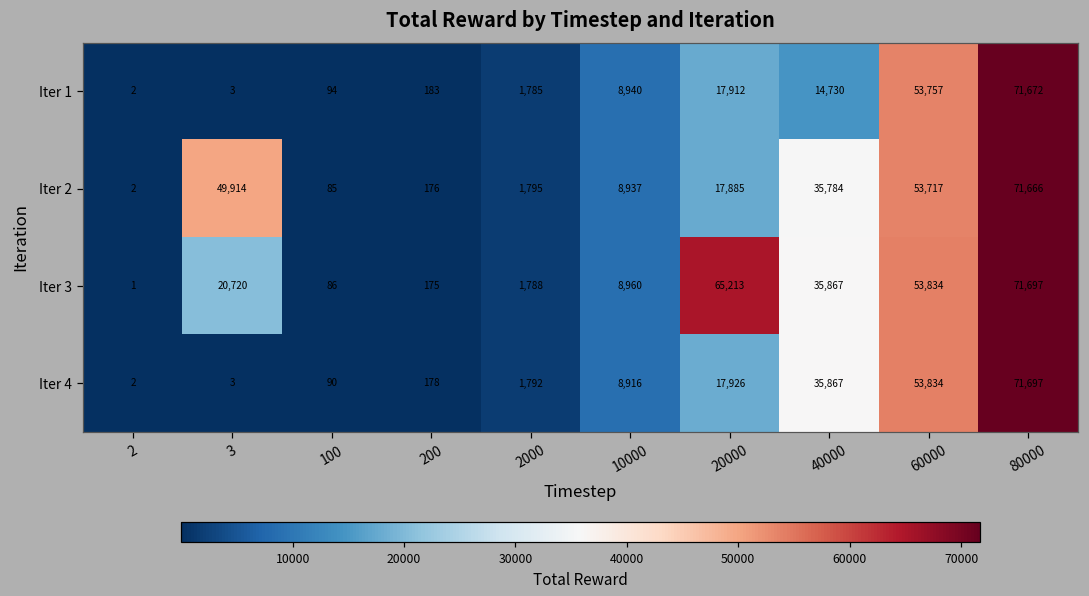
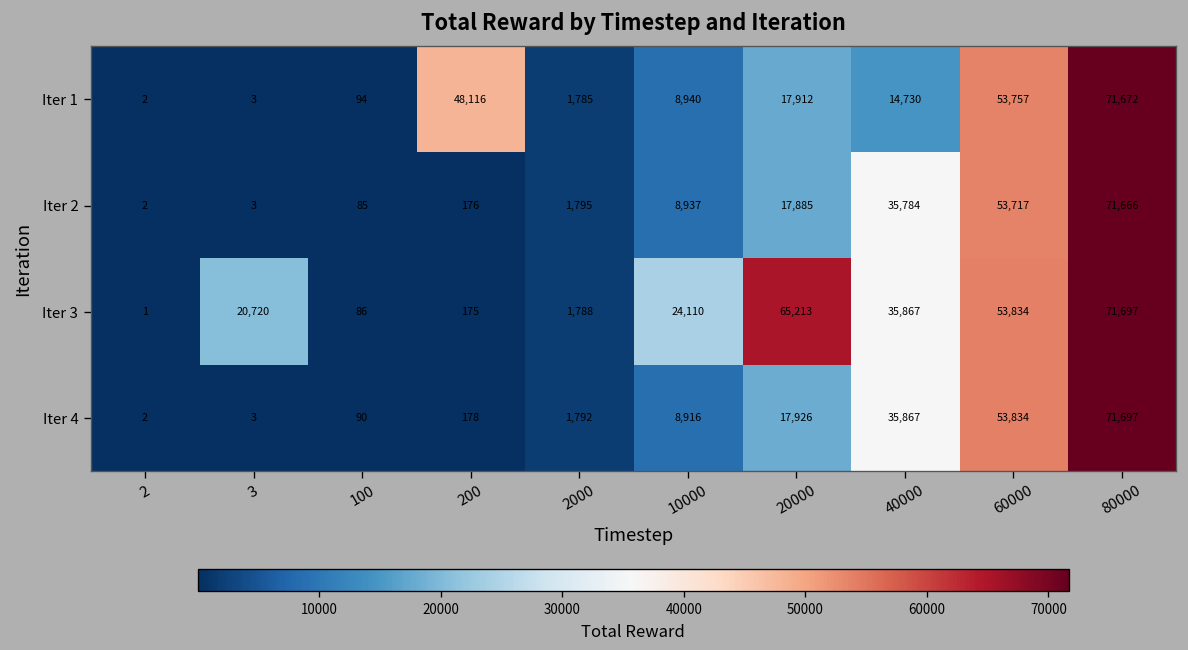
  {
    "Iter 1": {
      "2": "2",
      "3": "3",
      "100": "94",
-     "200": "183",
+     "200": "48,116",
      "2000": "1,785",
      "10000": "8,940",
      "20000": "17,912",
      "40000": "14,730",
      "60000": "53,757",
      "80000": "71,672"
    },
    "Iter 2": {
      "2": "2",
-     "3": "49,914",
+     "3": "3",
      "100": "85",
      "200": "176",
      "2000": "1,795",
      "10000": "8,937",
      "20000": "17,885",
      "40000": "35,784",
      "60000": "53,717",
      "80000": "71,666"
    },
    "Iter 3": {
      "2": "1",
      "3": "20,720",
      "100": "86",
      "200": "175",
      "2000": "1,788",
-     "10000": "8,960",
+     "10000": "24,110",
      "20000": "65,213",
      "40000": "35,867",
      "60000": "53,834",
      "80000": "71,697"
    },
    "Iter 4": {
      "2": "2",
      "3": "3",
      "100": "90",
      "200": "178",
      "2000": "1,792",
      "10000": "8,916",
      "20000": "17,926",
      "40000": "35,867",
      "60000": "53,834",
      "80000": "71,697"
    }
  }
